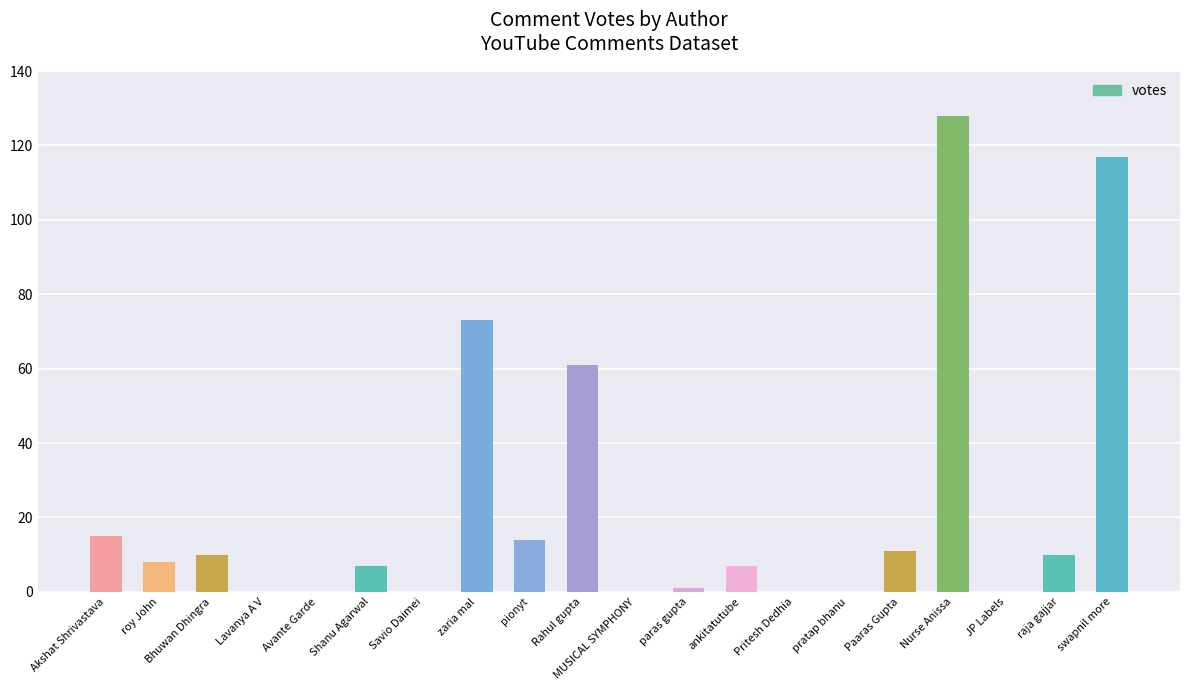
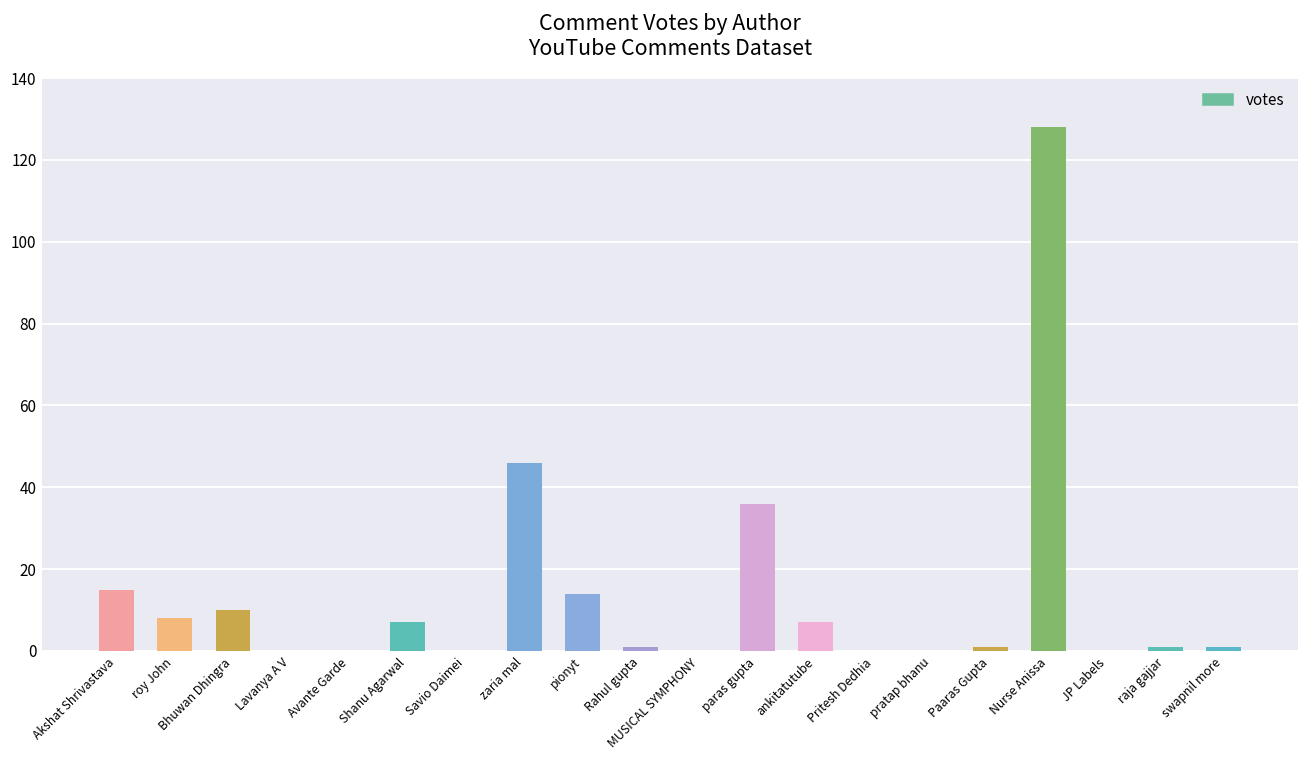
  {
    "Akshat Shrivastava": 15,
    "roy John": 8,
    "Bhuwan Dhingra": 10,
    "Lavanya A V": 0,
    "Avante Garde": 0,
    "Shanu Agarwal": 7,
    "Savio Daimei": 0,
-   "zaria mal": 73,
+   "zaria mal": 46,
    "pionyt": 14,
-   "Rahul gupta": 61,
+   "Rahul gupta": 1,
    "MUSICAL SYMPHONY": 0,
-   "paras gupta": 1,
+   "paras gupta": 36,
    "ankitatutube": 7,
    "Pritesh Dedhia": 0,
    "pratap bhanu": 0,
-   "Paaras Gupta": 11,
+   "Paaras Gupta": 1,
    "Nurse Anissa": 128,
    "JP Labels": 0,
-   "raja gajjar": 10,
-   "swapnil more": 117
+   "raja gajjar": 1,
+   "swapnil more": 1
  }
